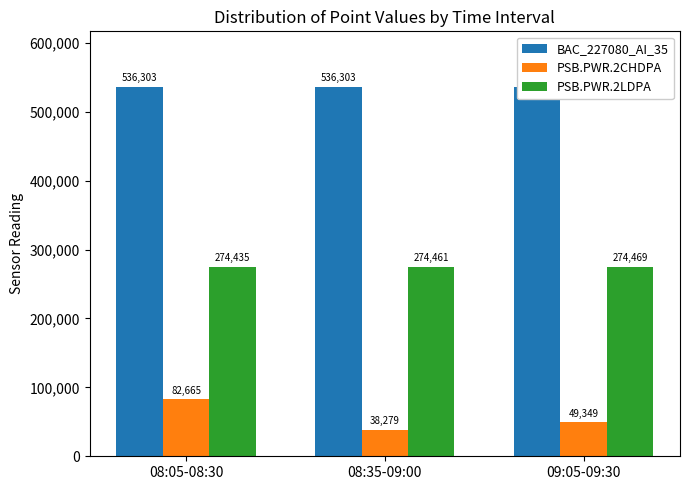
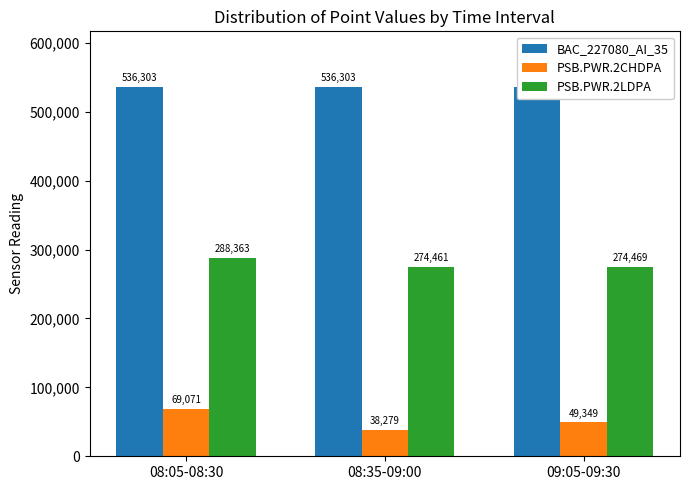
  {
    "BAC_227080_AI_35": {
      "08:05-08:30": "536,303",
      "08:35-09:00": "536,303"
    },
    "PSB.PWR.2CHDPA": {
-     "08:05-08:30": "82,665",
+     "08:05-08:30": "69,071",
      "08:35-09:00": "38,279",
      "09:05-09:30": "49,349"
    },
    "PSB.PWR.2LDPA": {
-     "08:05-08:30": "274,435",
+     "08:05-08:30": "288,363",
      "08:35-09:00": "274,461",
      "09:05-09:30": "274,469"
    }
  }
